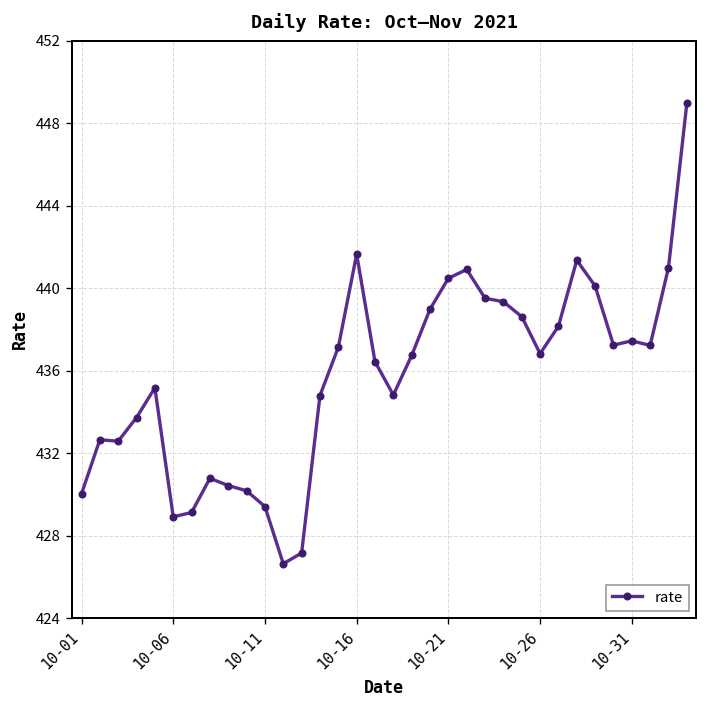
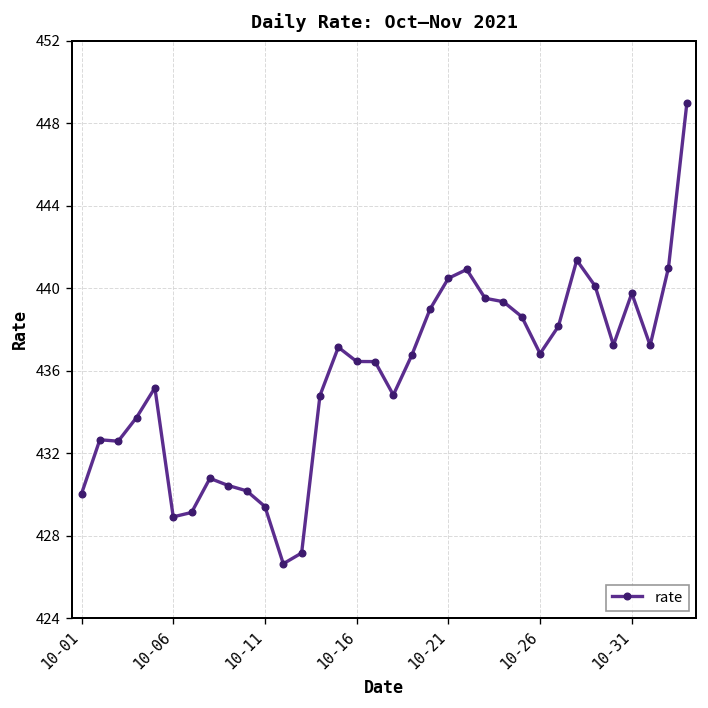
  {
    "10-01": 430.0,
    "10-06": 428.9,
    "10-11": 429.4,
-   "10-16": 441.7,
+   "10-16": 436.4,
    "10-21": 440.5,
    "10-26": 436.8,
-   "10-31": 437.4
+   "10-31": 439.8
  }
